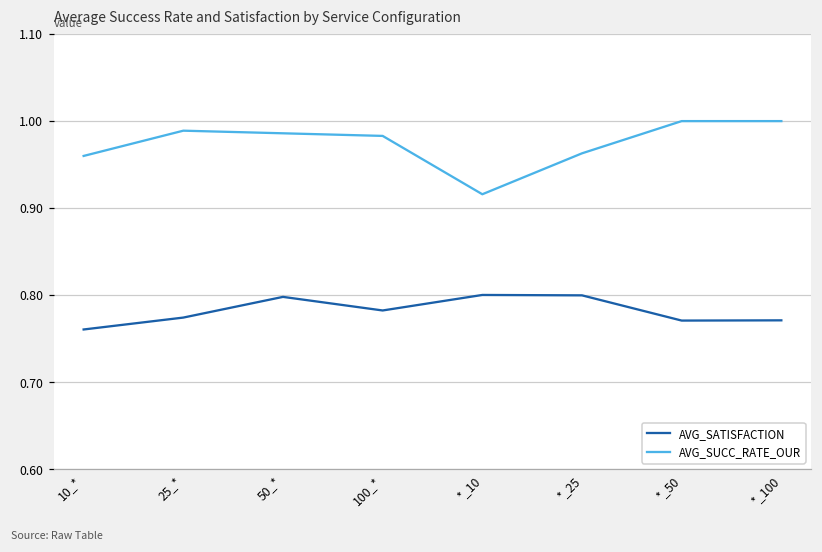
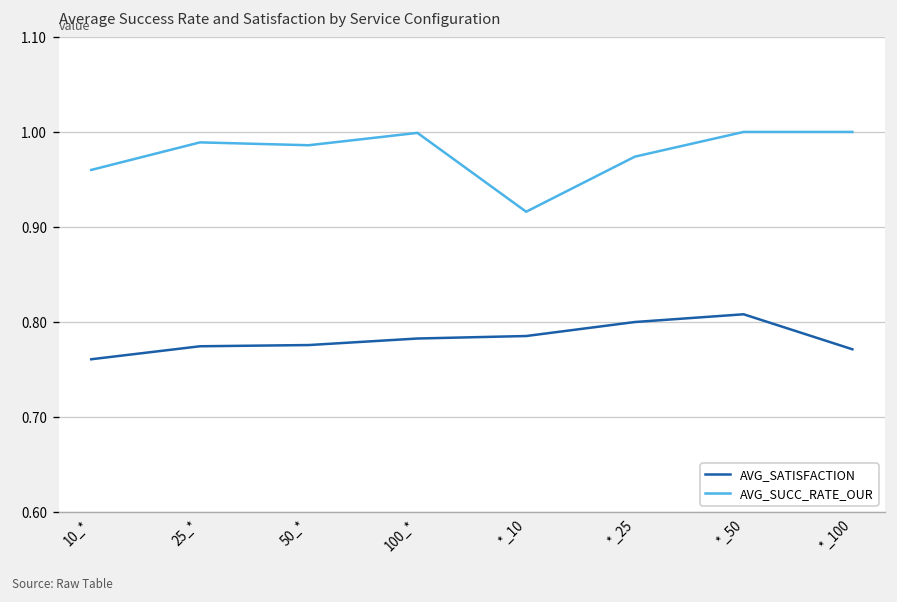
  {
    "AVG_SATISFACTION": {
      "10_*": 0.76,
      "25_*": 0.77,
-     "50_*": 0.80,
+     "50_*": 0.78,
      "100_*": 0.78,
-     "*_10": 0.80,
+     "*_10": 0.79,
      "*_25": 0.80,
-     "*_50": 0.77,
+     "*_50": 0.81,
      "*_100": 0.77
    },
    "AVG_SUCC_RATE_OUR": {
      "10_*": 0.96,
      "25_*": 0.99,
      "50_*": 0.99,
-     "100_*": 0.98,
+     "100_*": 1.00,
      "*_10": 0.92,
-     "*_25": 0.96,
+     "*_25": 0.97,
      "*_50": 1.00,
      "*_100": 1.00
    }
  }
